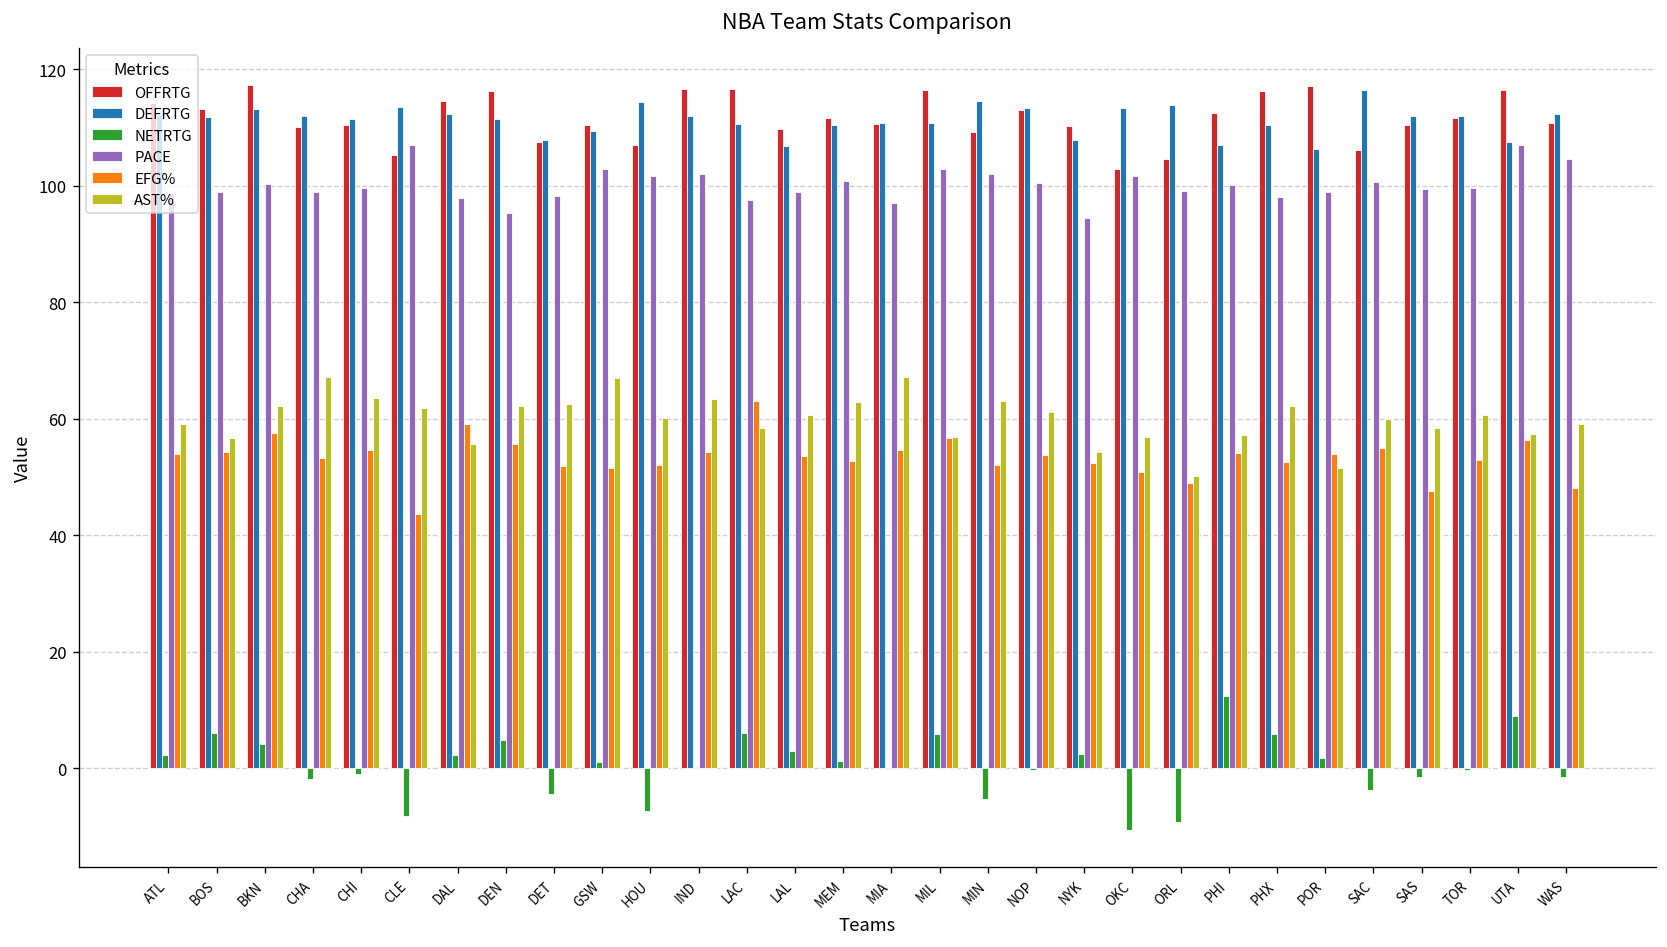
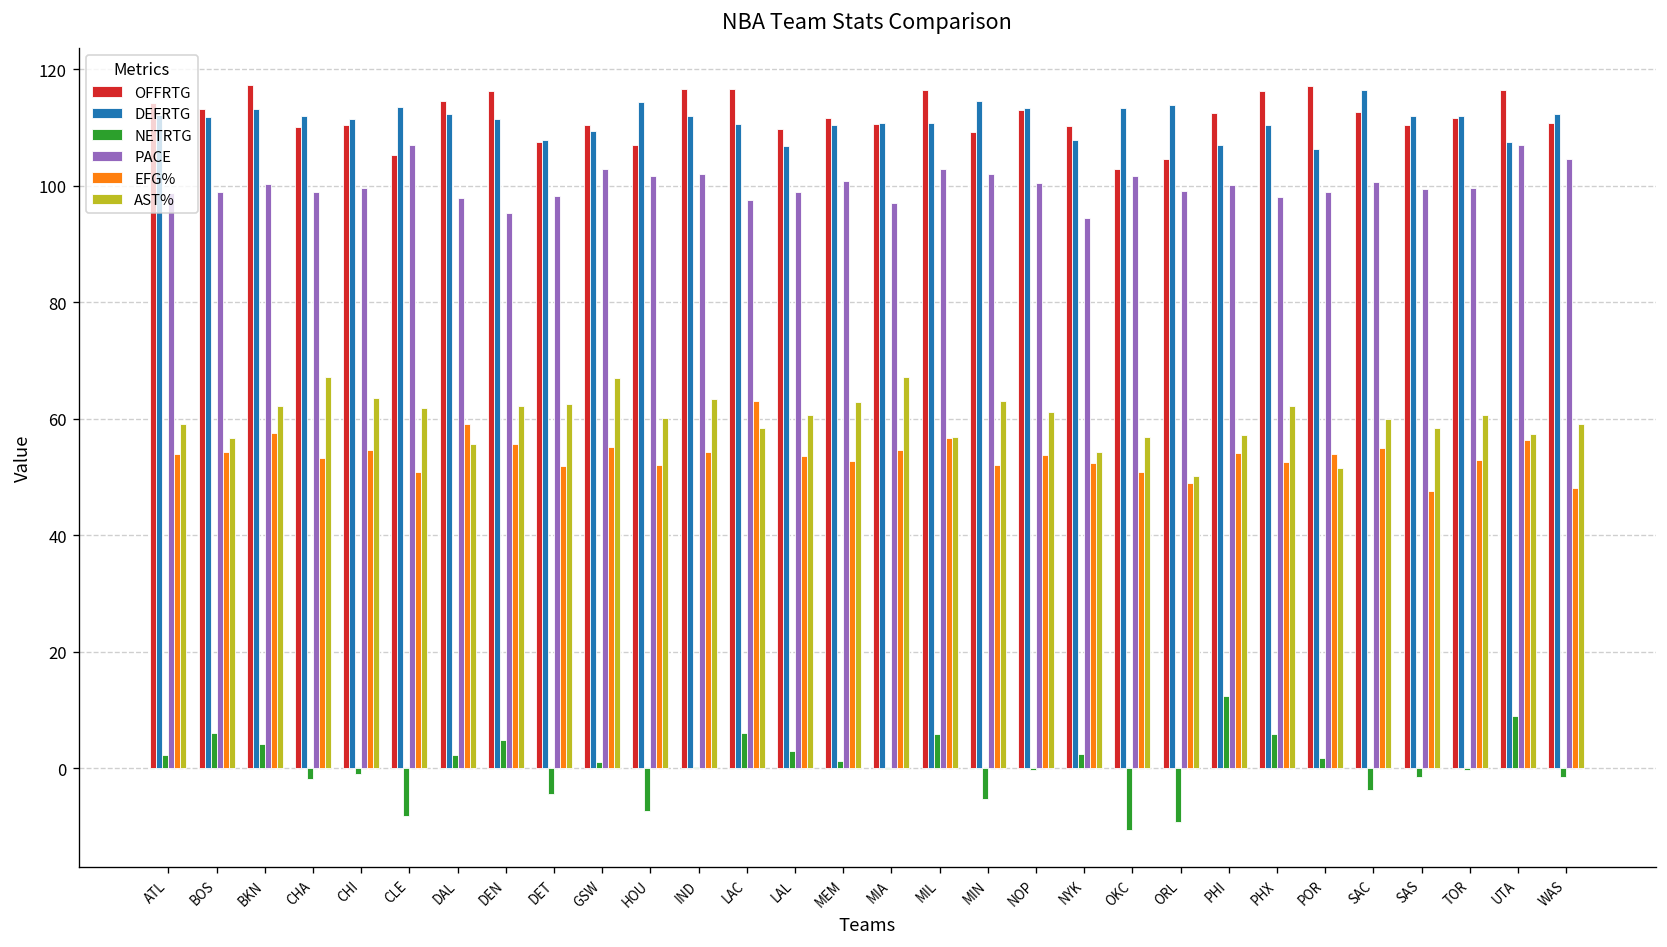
  {
    "OFFRTG": {
      "BOS": 113,
      "BKN": 117,
      "CHA": 110,
      "CHI": 110,
      "CLE": 105,
      "DAL": 115,
      "DEN": 116,
      "DET": 108,
      "GSW": 111,
      "HOU": 107,
      "IND": 117,
      "LAC": 117,
      "LAL": 110,
      "MEM": 112,
      "MIA": 111,
      "MIL": 117,
      "MIN": 109,
      "NOP": 113,
      "NYK": 110,
      "OKC": 103,
      "ORL": 105,
      "PHI": 113,
      "PHX": 116,
      "POR": 117,
-     "SAC": 106,
+     "SAC": 113,
      "SAS": 111,
      "TOR": 112,
      "UTA": 117,
      "WAS": 111
    },
    "DEFRTG": {
      "BOS": 112,
      "BKN": 113,
      "CHA": 112,
      "CHI": 112,
      "CLE": 114,
      "DAL": 112,
      "DEN": 112,
      "DET": 108,
      "GSW": 109,
      "HOU": 114,
      "IND": 112,
      "LAC": 111,
      "LAL": 107,
      "MEM": 111,
      "MIA": 111,
      "MIL": 111,
      "MIN": 115,
      "NOP": 113,
      "NYK": 108,
      "OKC": 113,
      "ORL": 114,
      "PHI": 107,
      "PHX": 110,
      "POR": 106,
      "SAC": 117,
      "SAS": 112,
      "TOR": 112,
      "UTA": 108,
      "WAS": 112
    },
    "NETRTG": {
      "ATL": 2,
      "BOS": 6,
      "BKN": 4,
      "CHA": -2,
      "CHI": -1,
      "CLE": -8,
      "DAL": 2,
      "DEN": 5,
      "DET": -5,
      "GSW": 1,
      "HOU": -7,
      "LAC": 6,
      "LAL": 3,
      "MEM": 1,
      "MIL": 6,
      "MIN": -5,
      "NYK": 2,
      "OKC": -11,
      "ORL": -9,
      "PHI": 12,
      "PHX": 6,
      "POR": 2,
      "SAC": -4,
      "SAS": -2,
      "UTA": 9,
      "WAS": -2
    },
    "PACE": {
      "BOS": 99,
      "BKN": 100,
      "CHA": 99,
      "CHI": 100,
      "CLE": 107,
      "DAL": 98,
      "DEN": 95,
      "DET": 98,
      "GSW": 103,
      "HOU": 102,
      "IND": 102,
      "LAC": 98,
      "LAL": 99,
      "MEM": 101,
      "MIA": 97,
      "MIL": 103,
      "MIN": 102,
      "NOP": 101,
      "NYK": 94,
      "OKC": 102,
      "ORL": 99,
      "PHI": 100,
      "PHX": 98,
      "POR": 99,
      "SAC": 101,
      "SAS": 99,
      "TOR": 100,
      "UTA": 107,
      "WAS": 105
    },
    "EFG%": {
      "ATL": 54,
      "BOS": 54,
      "BKN": 58,
      "CHA": 53,
      "CHI": 55,
-     "CLE": 44,
+     "CLE": 51,
      "DAL": 59,
      "DEN": 56,
      "DET": 52,
-     "GSW": 52,
+     "GSW": 55,
      "HOU": 52,
      "IND": 54,
      "LAC": 63,
      "LAL": 54,
      "MEM": 53,
      "MIA": 55,
      "MIL": 57,
      "MIN": 52,
      "NOP": 54,
      "NYK": 52,
      "OKC": 51,
      "ORL": 49,
      "PHI": 54,
      "PHX": 53,
      "POR": 54,
      "SAC": 55,
      "SAS": 48,
      "TOR": 53,
      "UTA": 56,
      "WAS": 48
    },
    "AST%": {
      "ATL": 59,
      "BOS": 57,
      "BKN": 62,
      "CHA": 67,
      "CHI": 64,
      "CLE": 62,
      "DAL": 56,
      "DEN": 62,
      "DET": 63,
      "GSW": 67,
      "HOU": 60,
      "IND": 63,
      "LAC": 58,
      "LAL": 61,
      "MEM": 63,
      "MIA": 67,
      "MIL": 57,
      "MIN": 63,
      "NOP": 61,
      "NYK": 54,
      "OKC": 57,
      "ORL": 50,
      "PHI": 57,
      "PHX": 62,
      "POR": 52,
      "SAC": 60,
      "SAS": 58,
      "TOR": 61,
      "UTA": 57,
      "WAS": 59
    }
  }
